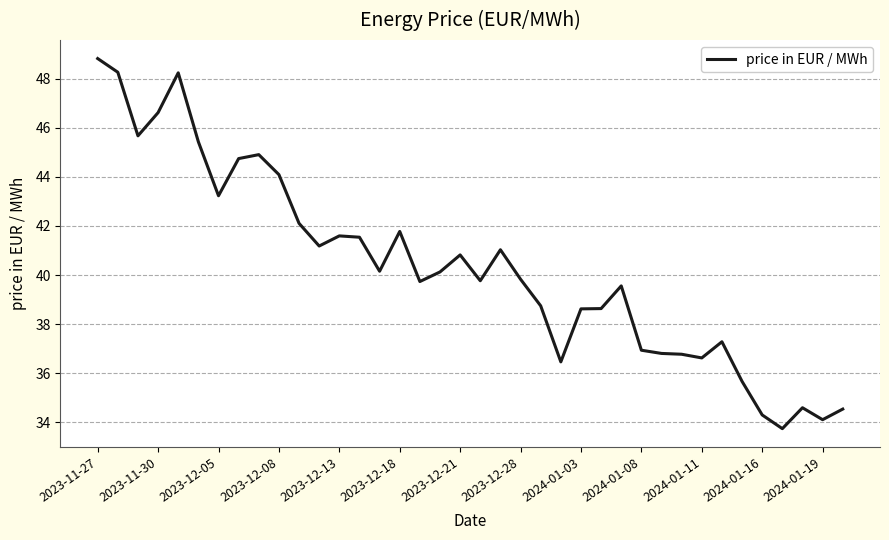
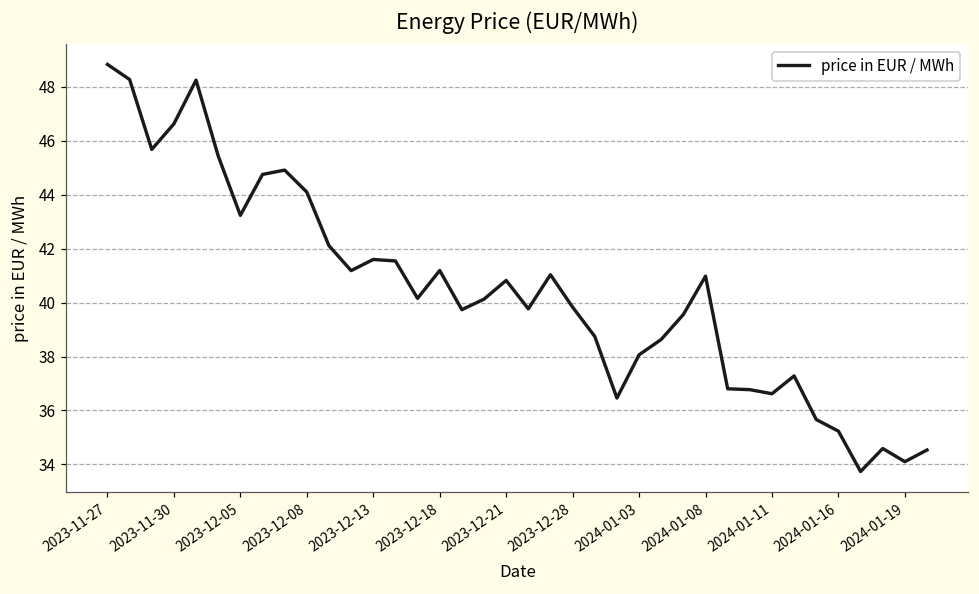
  {
    "2023-11-27": 48.8,
    "2023-11-30": 46.6,
    "2023-12-05": 43.2,
    "2023-12-08": 44.1,
    "2023-12-13": 41.6,
-   "2023-12-18": 41.8,
+   "2023-12-18": 41.2,
    "2023-12-21": 40.8,
    "2023-12-28": 39.8,
-   "2024-01-03": 38.6,
-   "2024-01-08": 36.9,
+   "2024-01-03": 38.1,
+   "2024-01-08": 41.0,
    "2024-01-11": 36.6,
-   "2024-01-16": 34.3,
+   "2024-01-16": 35.2,
    "2024-01-19": 34.1
  }
